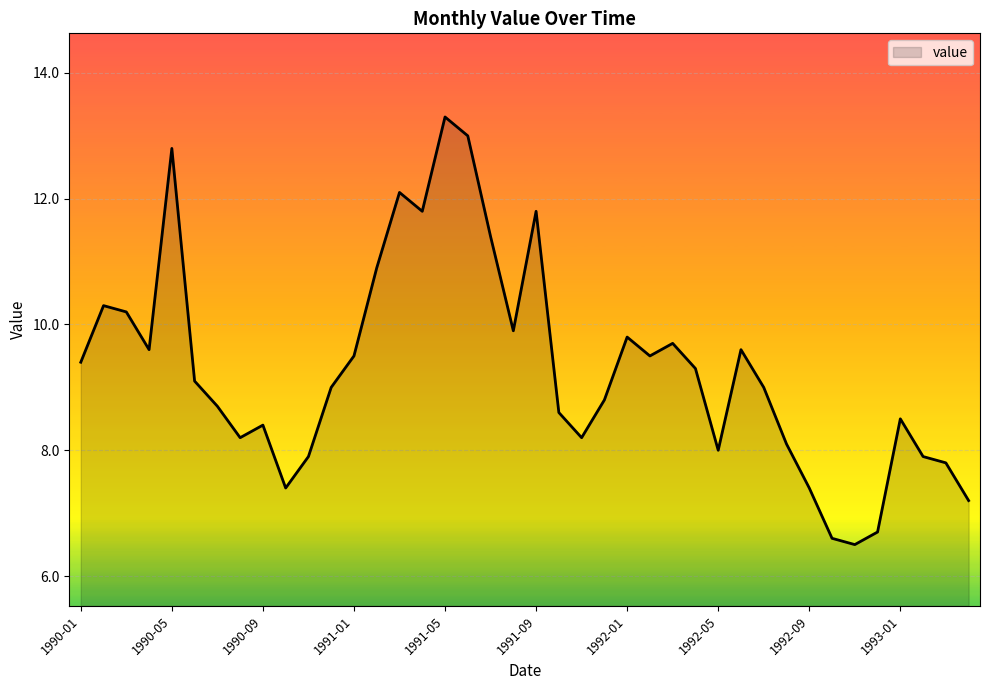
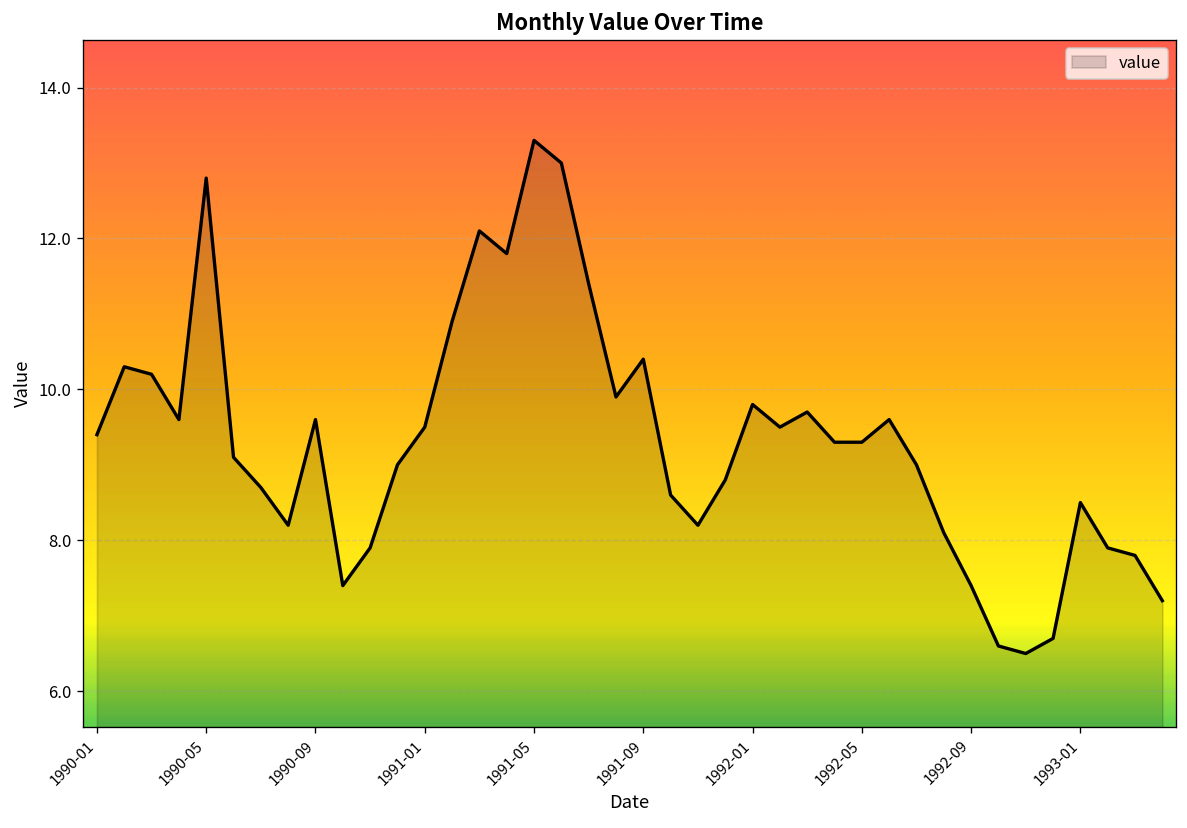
  {
    "1990-01": 9.4,
    "1990-05": 12.8,
-   "1990-09": 8.4,
+   "1990-09": 9.6,
    "1991-01": 9.5,
    "1991-05": 13.3,
-   "1991-09": 11.8,
+   "1991-09": 10.4,
    "1992-01": 9.8,
-   "1992-05": 8.0,
+   "1992-05": 9.3,
    "1992-09": 7.4,
    "1993-01": 8.5
  }
